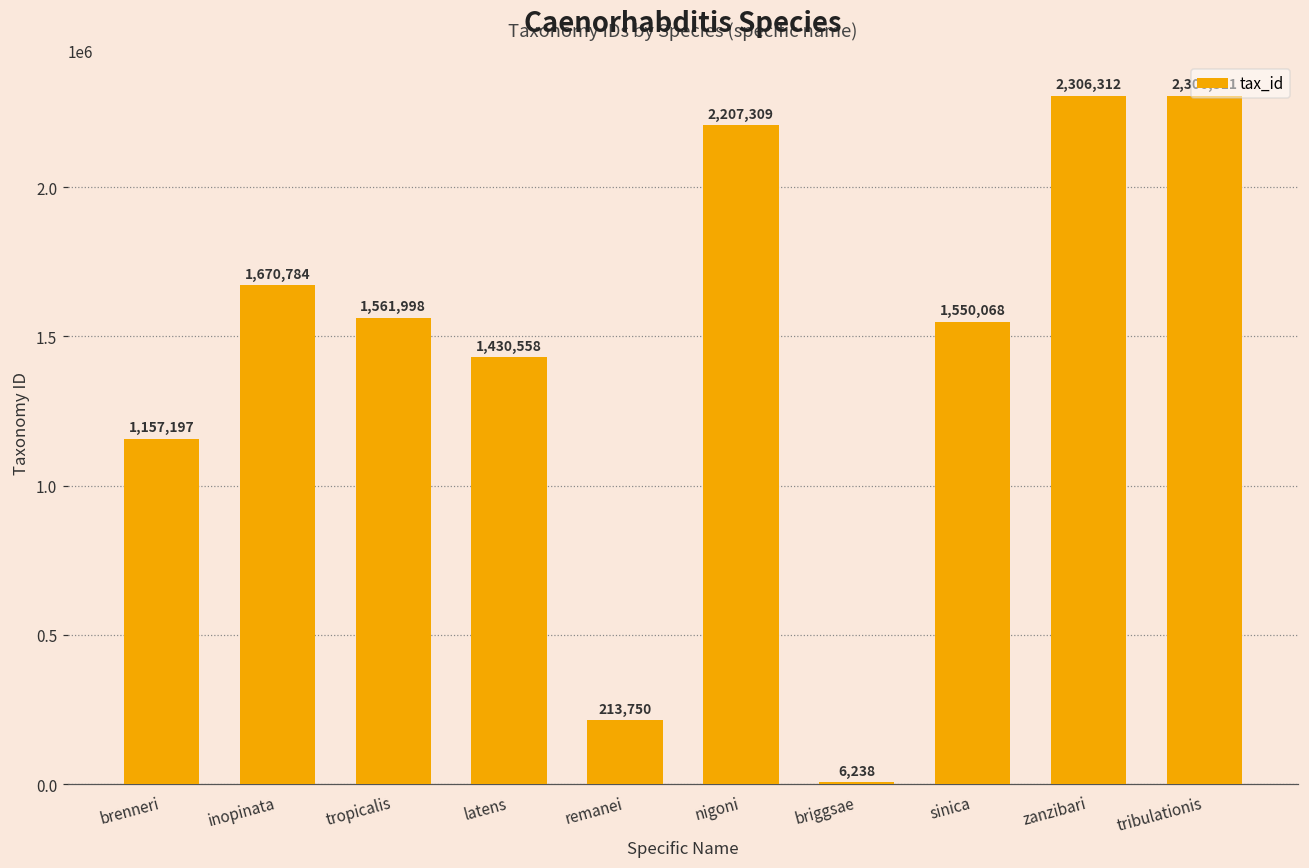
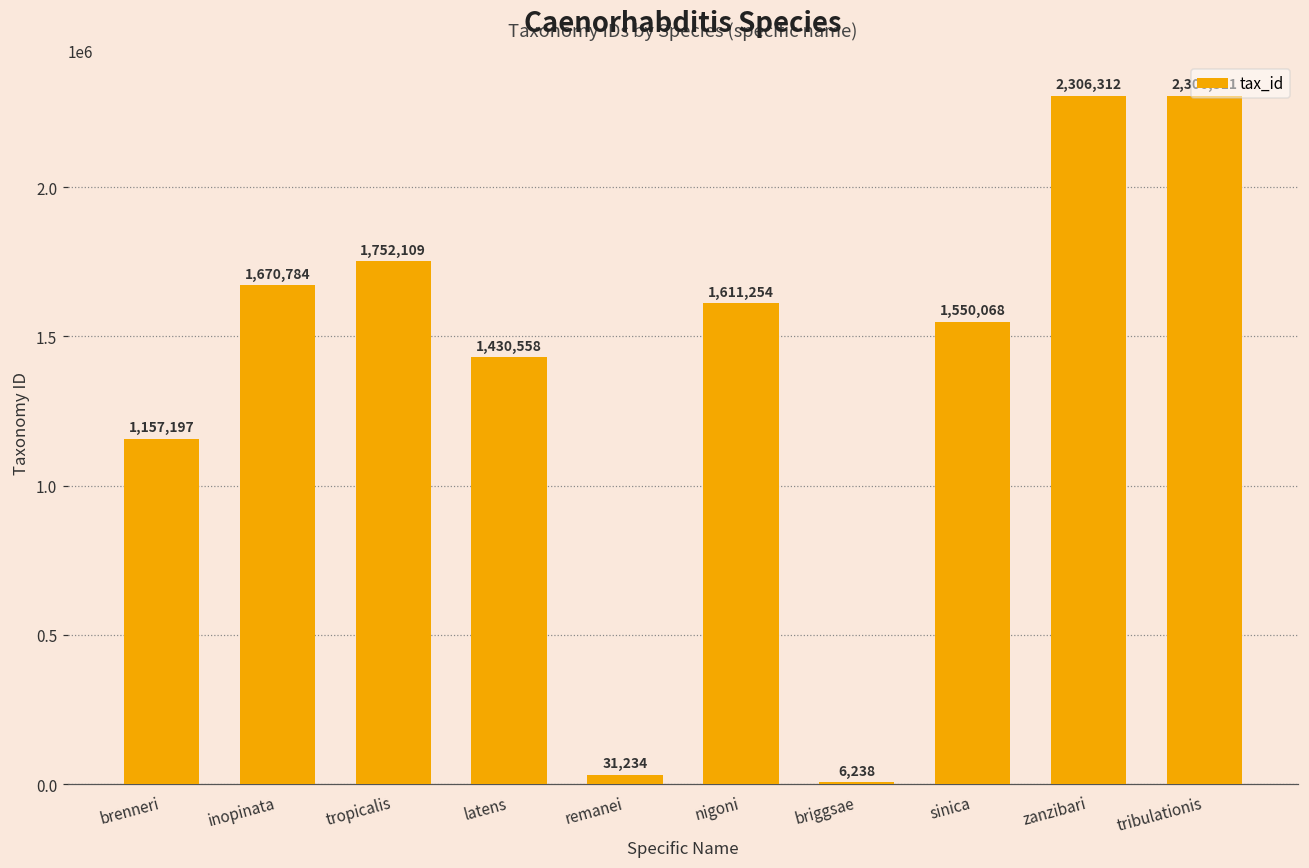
  {
    "brenneri": "1,157,197",
    "inopinata": "1,670,784",
-   "tropicalis": "1,561,998",
+   "tropicalis": "1,752,109",
    "latens": "1,430,558",
-   "remanei": "213,750",
-   "nigoni": "2,207,309",
+   "remanei": "31,234",
+   "nigoni": "1,611,254",
    "briggsae": "6,238",
    "sinica": "1,550,068",
    "zanzibari": "2,306,312"
  }
